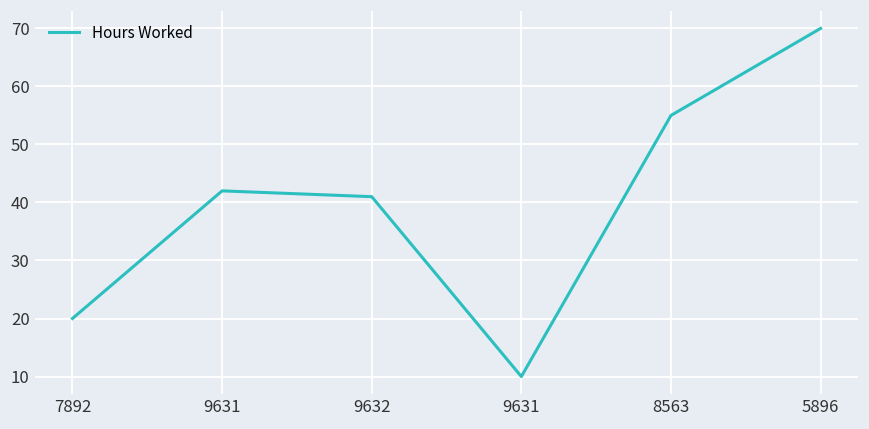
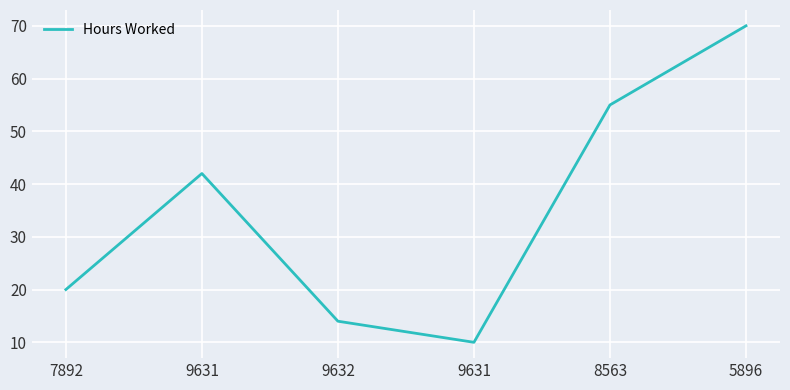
  {
    "7892": 20,
-   "9632": 41,
+   "9632": 14,
    "8563": 55,
    "5896": 70
  }
